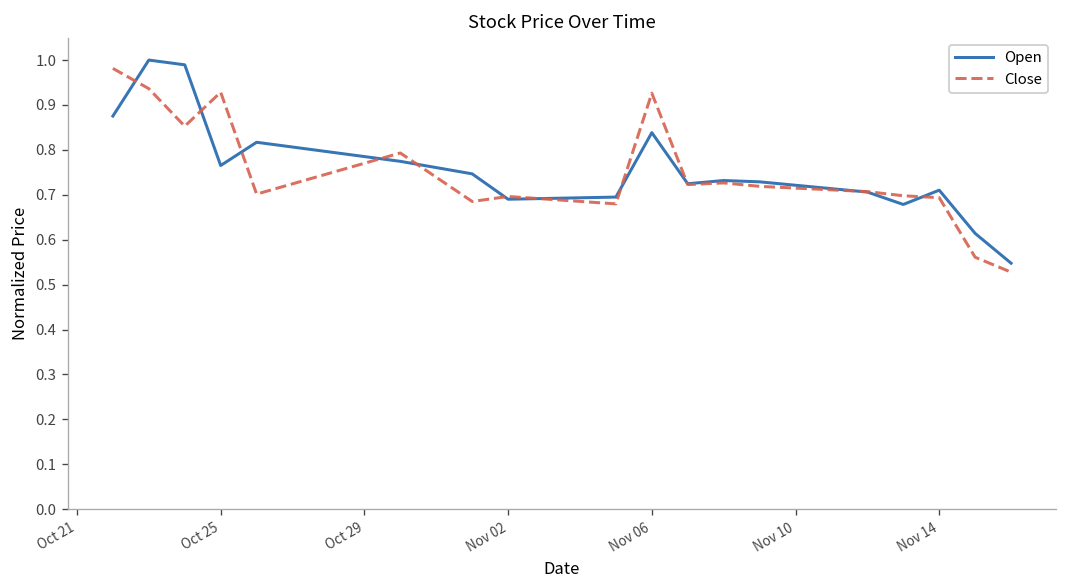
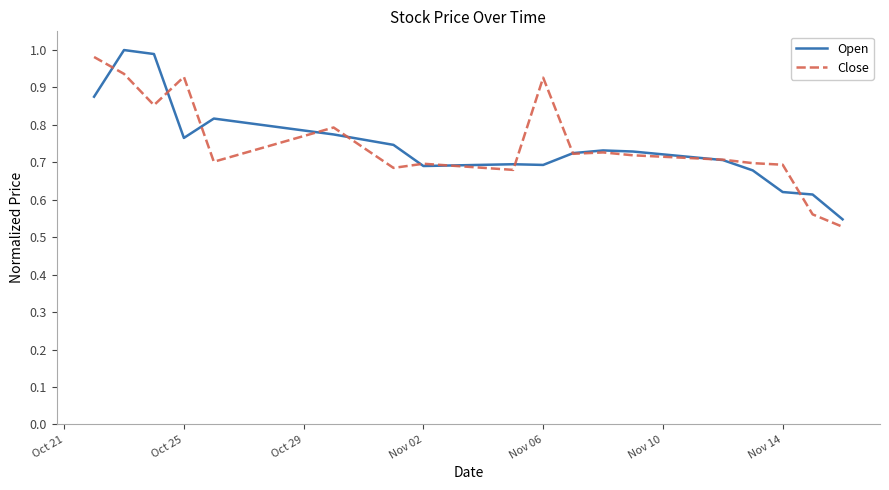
  {
    "Open": {
      "Oct 25": 0.77,
-     "Nov 06": 0.84,
-     "Nov 14": 0.71
+     "Nov 06": 0.69,
+     "Nov 14": 0.62
    },
    "Close": {
      "Oct 25": 0.93,
      "Nov 06": 0.93,
      "Nov 14": 0.69
    }
  }
